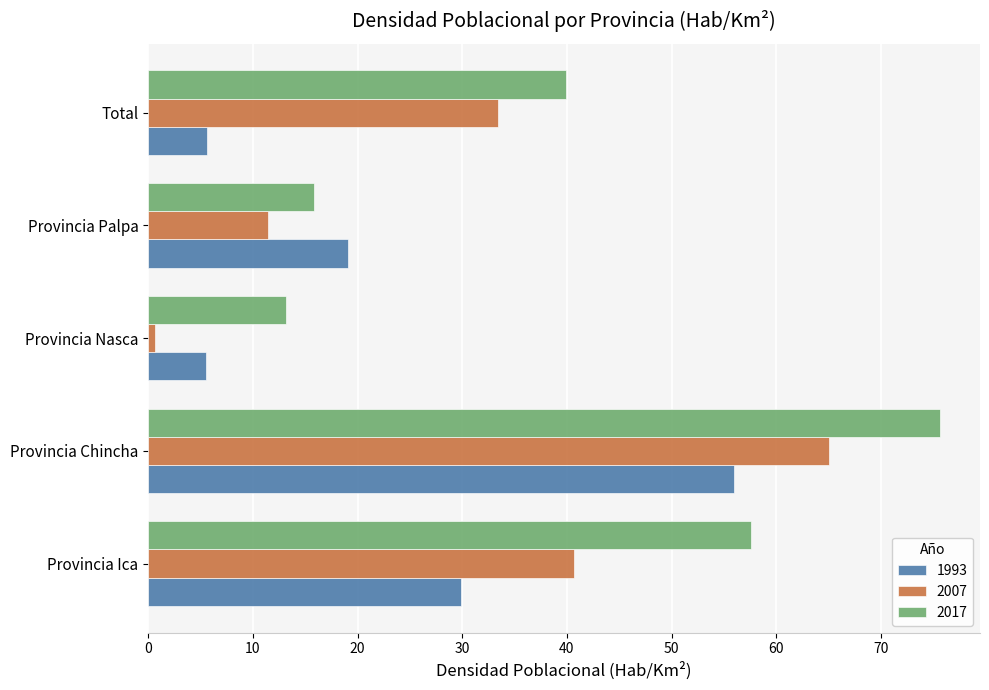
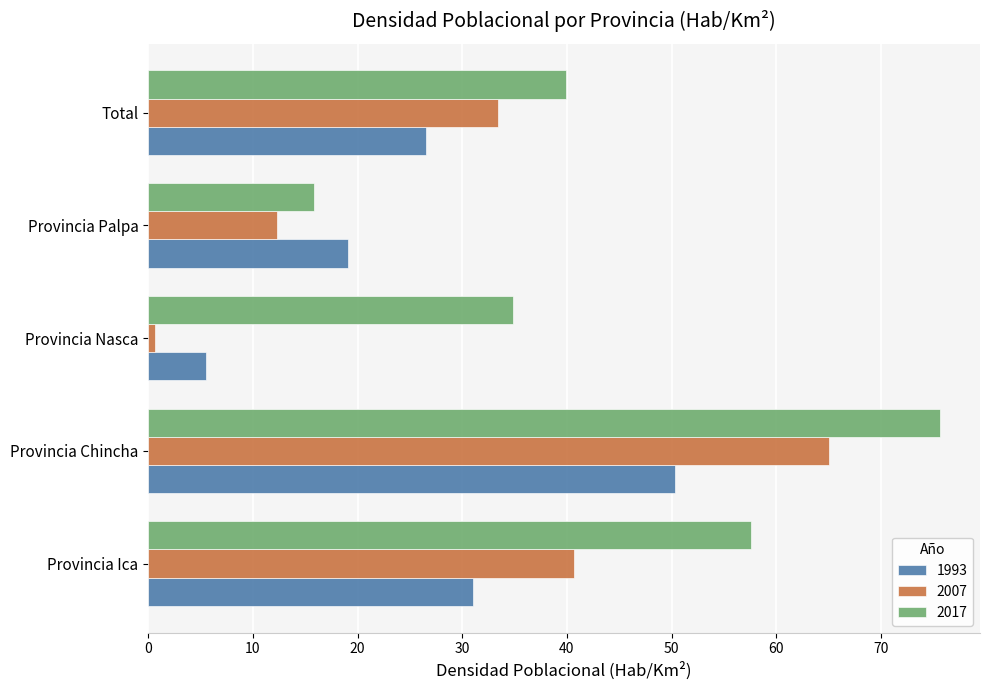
  {
    "1993": {
-     "Total": 5.7,
+     "Total": 26.5,
      "Provincia Palpa": 19.1,
      "Provincia Nasca": 5.5,
-     "Provincia Chincha": 56.0,
-     "Provincia Ica": 29.9
+     "Provincia Chincha": 50.3,
+     "Provincia Ica": 31.0
    },
    "2007": {
      "Total": 33.4,
-     "Provincia Palpa": 11.5,
+     "Provincia Palpa": 12.3,
      "Provincia Nasca": 0.7,
      "Provincia Chincha": 65.1,
      "Provincia Ica": 40.7
    },
    "2017": {
      "Total": 39.9,
      "Provincia Palpa": 15.8,
-     "Provincia Nasca": 13.2,
+     "Provincia Nasca": 34.8,
      "Provincia Chincha": 75.7,
      "Provincia Ica": 57.6
    }
  }
